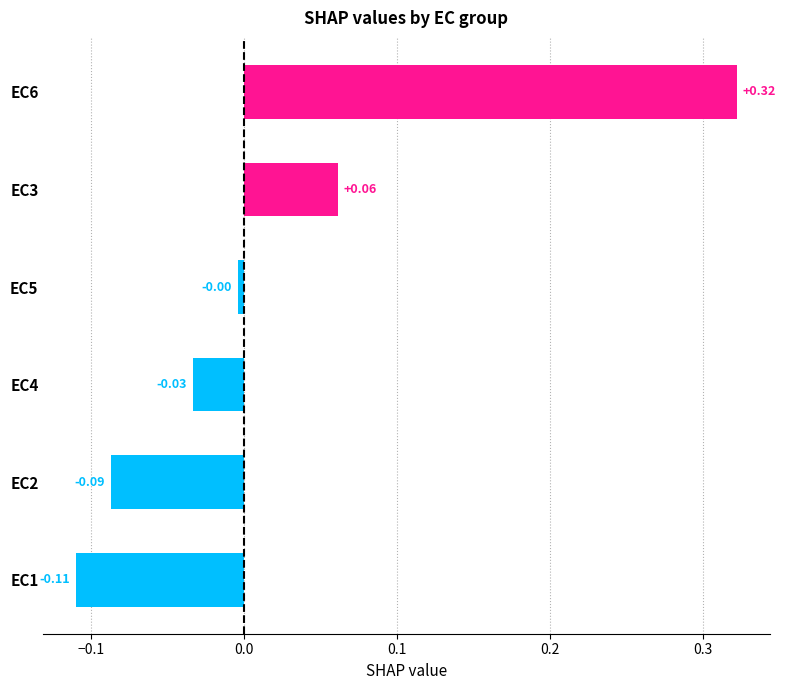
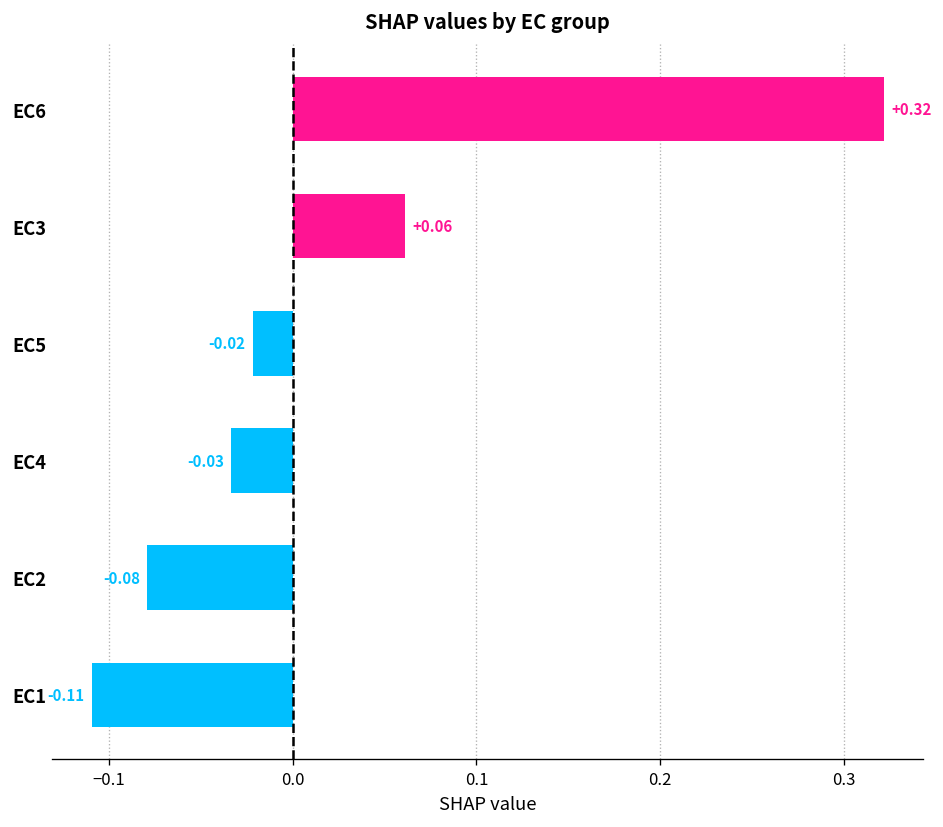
  {
    "EC6": "+0.32",
    "EC3": "+0.06",
-   "EC5": "-0.00",
+   "EC5": "-0.02",
    "EC4": "-0.03",
-   "EC2": "-0.09",
+   "EC2": "-0.08",
    "EC1": "-0.11"
  }
